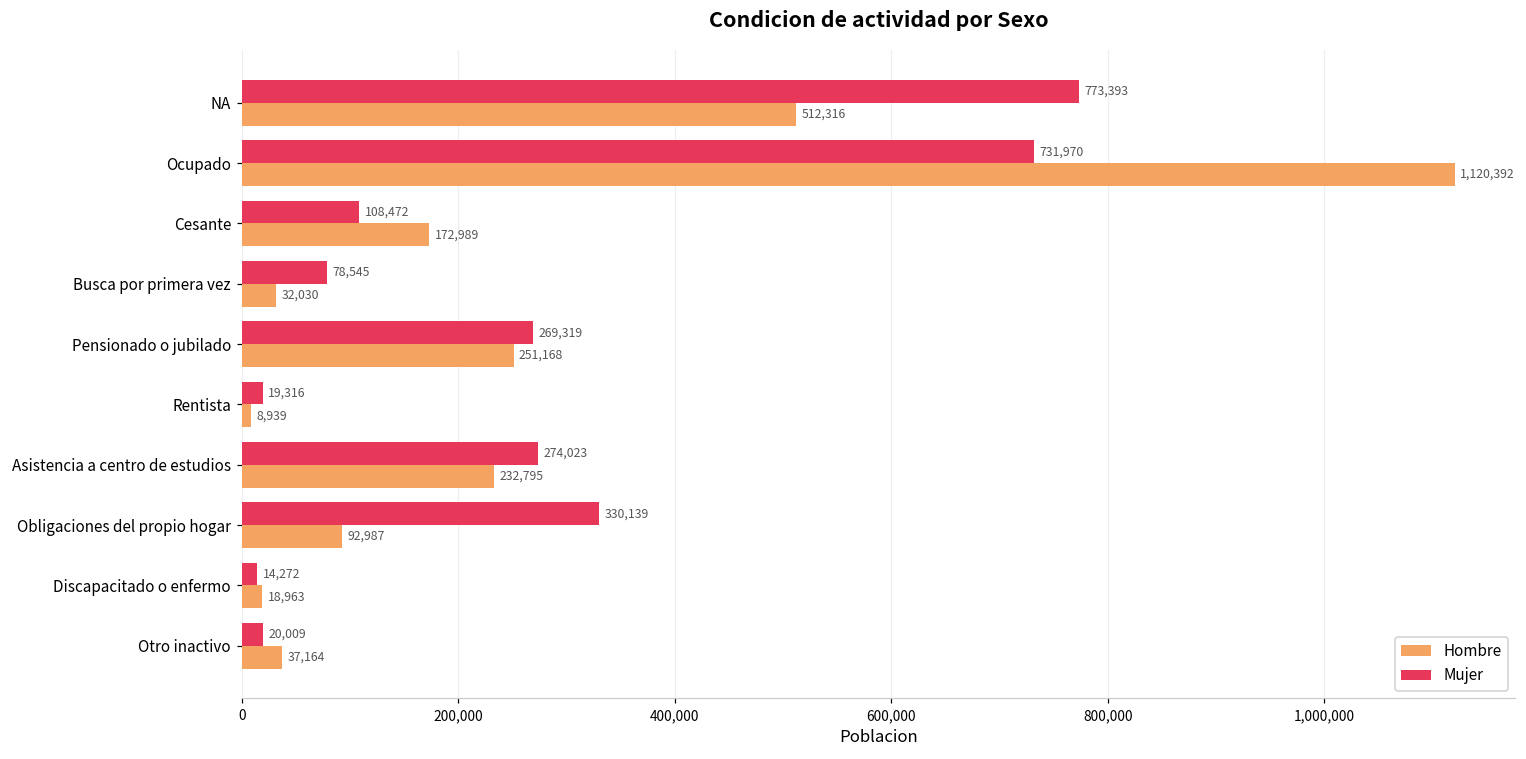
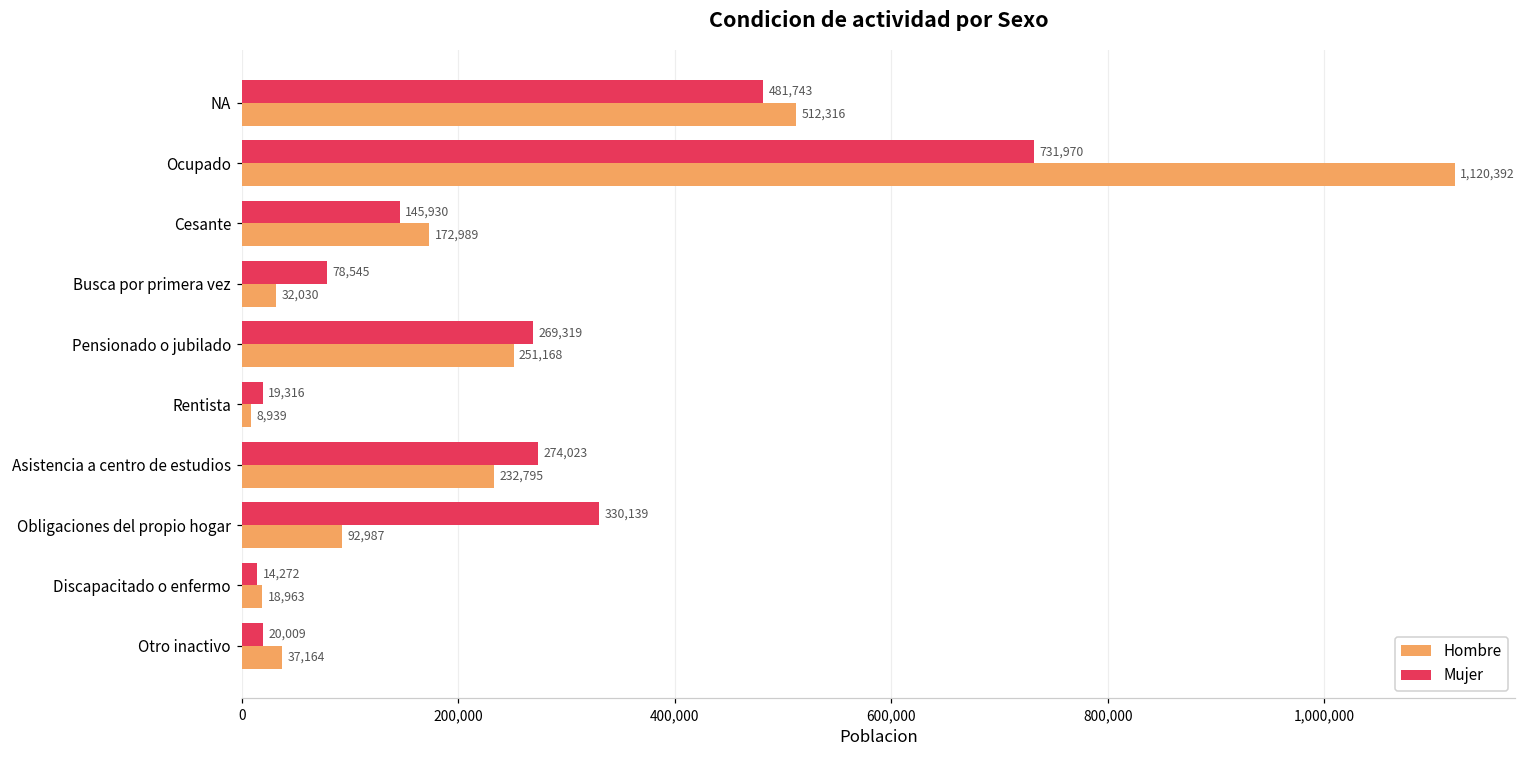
  {
    "Hombre": {
      "NA": "512,316",
      "Ocupado": "1,120,392",
      "Cesante": "172,989",
      "Busca por primera vez": "32,030",
      "Pensionado o jubilado": "251,168",
      "Rentista": "8,939",
      "Asistencia a centro de estudios": "232,795",
      "Obligaciones del propio hogar": "92,987",
      "Discapacitado o enfermo": "18,963",
      "Otro inactivo": "37,164"
    },
    "Mujer": {
-     "NA": "773,393",
+     "NA": "481,743",
      "Ocupado": "731,970",
-     "Cesante": "108,472",
+     "Cesante": "145,930",
      "Busca por primera vez": "78,545",
      "Pensionado o jubilado": "269,319",
      "Rentista": "19,316",
      "Asistencia a centro de estudios": "274,023",
      "Obligaciones del propio hogar": "330,139",
      "Discapacitado o enfermo": "14,272",
      "Otro inactivo": "20,009"
    }
  }
